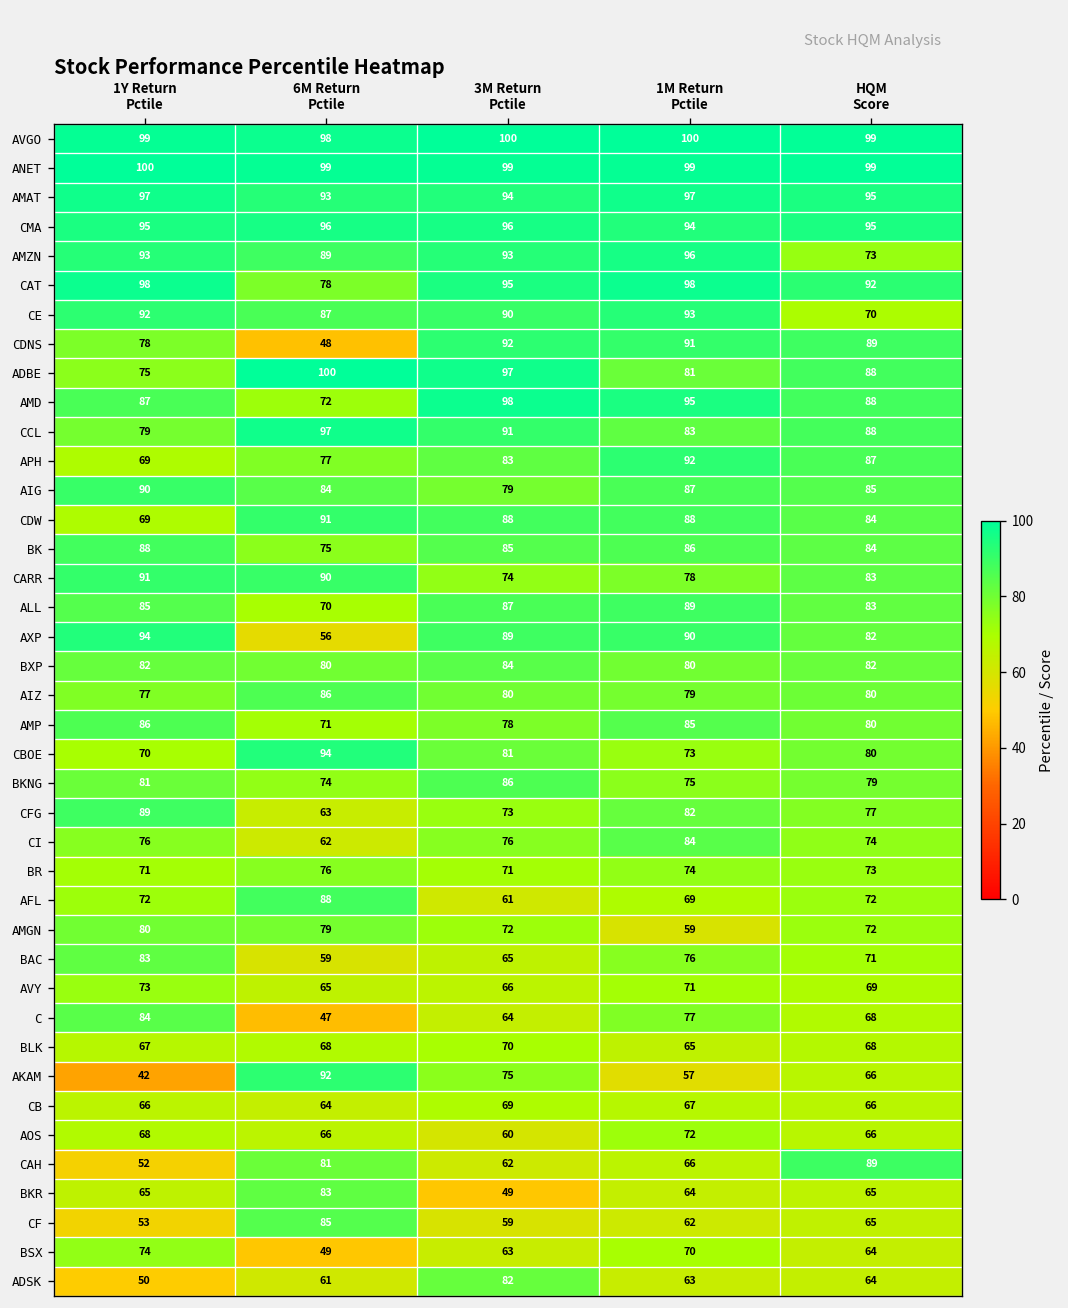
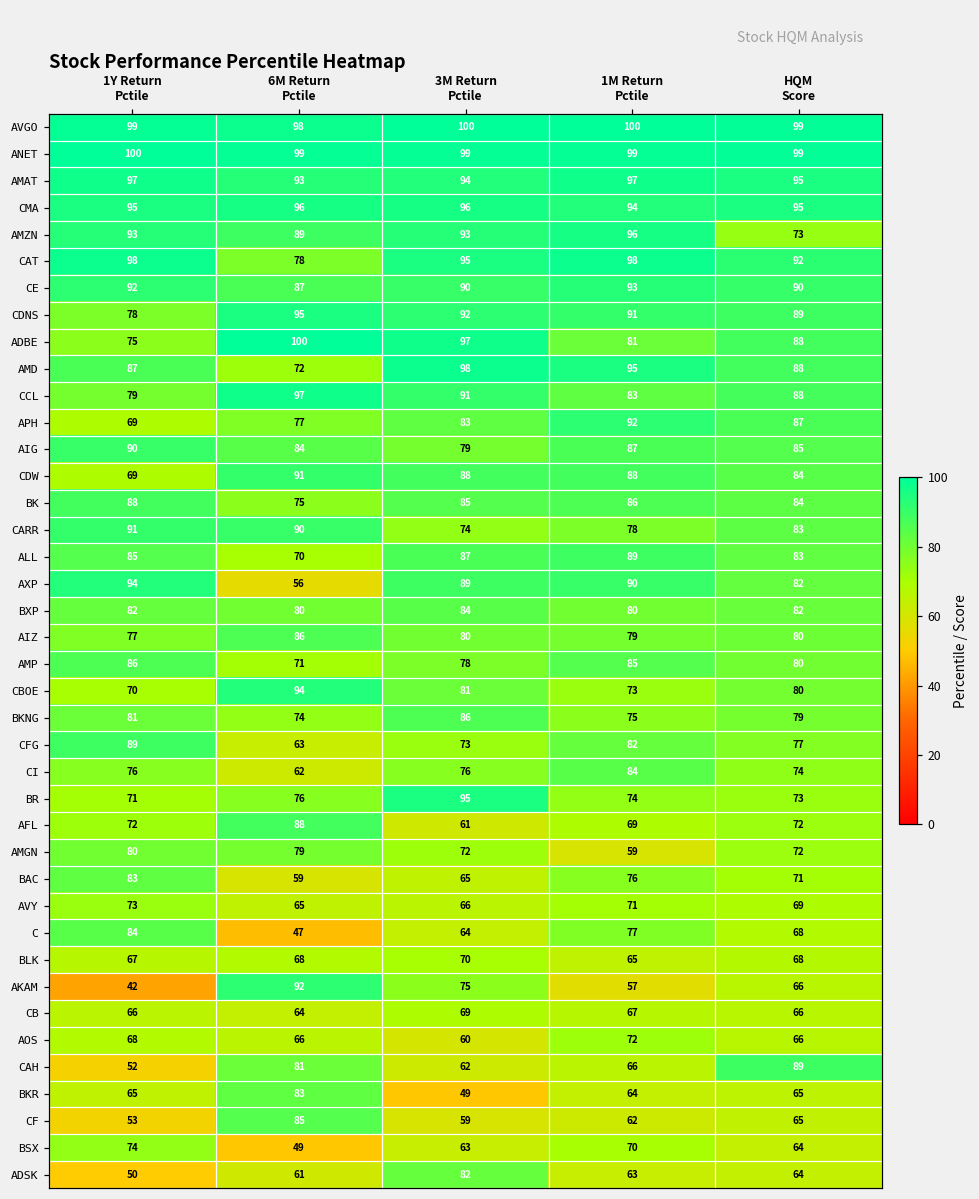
  {
    "AVGO": {
      "1Y Return Pctile": 99,
      "6M Return Pctile": 98,
      "3M Return Pctile": 100,
      "1M Return Pctile": 100,
      "HQM Score": 99
    },
    "ANET": {
      "1Y Return Pctile": 100,
      "6M Return Pctile": 99,
      "3M Return Pctile": 99,
      "1M Return Pctile": 99,
      "HQM Score": 99
    },
    "AMAT": {
      "1Y Return Pctile": 97,
      "6M Return Pctile": 93,
      "3M Return Pctile": 94,
      "1M Return Pctile": 97,
      "HQM Score": 95
    },
    "CMA": {
      "1Y Return Pctile": 95,
      "6M Return Pctile": 96,
      "3M Return Pctile": 96,
      "1M Return Pctile": 94,
      "HQM Score": 95
    },
    "AMZN": {
      "1Y Return Pctile": 93,
      "6M Return Pctile": 89,
      "3M Return Pctile": 93,
      "1M Return Pctile": 96,
      "HQM Score": 73
    },
    "CAT": {
      "1Y Return Pctile": 98,
      "6M Return Pctile": 78,
      "3M Return Pctile": 95,
      "1M Return Pctile": 98,
      "HQM Score": 92
    },
    "CE": {
      "1Y Return Pctile": 92,
      "6M Return Pctile": 87,
      "3M Return Pctile": 90,
      "1M Return Pctile": 93,
-     "HQM Score": 70
+     "HQM Score": 90
    },
    "CDNS": {
      "1Y Return Pctile": 78,
-     "6M Return Pctile": 48,
+     "6M Return Pctile": 95,
      "3M Return Pctile": 92,
      "1M Return Pctile": 91,
      "HQM Score": 89
    },
    "ADBE": {
      "1Y Return Pctile": 75,
      "6M Return Pctile": 100,
      "3M Return Pctile": 97,
      "1M Return Pctile": 81,
      "HQM Score": 88
    },
    "AMD": {
      "1Y Return Pctile": 87,
      "6M Return Pctile": 72,
      "3M Return Pctile": 98,
      "1M Return Pctile": 95,
      "HQM Score": 88
    },
    "CCL": {
      "1Y Return Pctile": 79,
      "6M Return Pctile": 97,
      "3M Return Pctile": 91,
      "1M Return Pctile": 83,
      "HQM Score": 88
    },
    "APH": {
      "1Y Return Pctile": 69,
      "6M Return Pctile": 77,
      "3M Return Pctile": 83,
      "1M Return Pctile": 92,
      "HQM Score": 87
    },
    "AIG": {
      "1Y Return Pctile": 90,
      "6M Return Pctile": 84,
      "3M Return Pctile": 79,
      "1M Return Pctile": 87,
      "HQM Score": 85
    },
    "CDW": {
      "1Y Return Pctile": 69,
      "6M Return Pctile": 91,
      "3M Return Pctile": 88,
      "1M Return Pctile": 88,
      "HQM Score": 84
    },
    "BK": {
      "1Y Return Pctile": 88,
      "6M Return Pctile": 75,
      "3M Return Pctile": 85,
      "1M Return Pctile": 86,
      "HQM Score": 84
    },
    "CARR": {
      "1Y Return Pctile": 91,
      "6M Return Pctile": 90,
      "3M Return Pctile": 74,
      "1M Return Pctile": 78,
      "HQM Score": 83
    },
    "ALL": {
      "1Y Return Pctile": 85,
      "6M Return Pctile": 70,
      "3M Return Pctile": 87,
      "1M Return Pctile": 89,
      "HQM Score": 83
    },
    "AXP": {
      "1Y Return Pctile": 94,
      "6M Return Pctile": 56,
      "3M Return Pctile": 89,
      "1M Return Pctile": 90,
      "HQM Score": 82
    },
    "BXP": {
      "1Y Return Pctile": 82,
      "6M Return Pctile": 80,
      "3M Return Pctile": 84,
      "1M Return Pctile": 80,
      "HQM Score": 82
    },
    "AIZ": {
      "1Y Return Pctile": 77,
      "6M Return Pctile": 86,
      "3M Return Pctile": 80,
      "1M Return Pctile": 79,
      "HQM Score": 80
    },
    "AMP": {
      "1Y Return Pctile": 86,
      "6M Return Pctile": 71,
      "3M Return Pctile": 78,
      "1M Return Pctile": 85,
      "HQM Score": 80
    },
    "CBOE": {
      "1Y Return Pctile": 70,
      "6M Return Pctile": 94,
      "3M Return Pctile": 81,
      "1M Return Pctile": 73,
      "HQM Score": 80
    },
    "BKNG": {
      "1Y Return Pctile": 81,
      "6M Return Pctile": 74,
      "3M Return Pctile": 86,
      "1M Return Pctile": 75,
      "HQM Score": 79
    },
    "CFG": {
      "1Y Return Pctile": 89,
      "6M Return Pctile": 63,
      "3M Return Pctile": 73,
      "1M Return Pctile": 82,
      "HQM Score": 77
    },
    "CI": {
      "1Y Return Pctile": 76,
      "6M Return Pctile": 62,
      "3M Return Pctile": 76,
      "1M Return Pctile": 84,
      "HQM Score": 74
    },
    "BR": {
      "1Y Return Pctile": 71,
      "6M Return Pctile": 76,
-     "3M Return Pctile": 71,
+     "3M Return Pctile": 95,
      "1M Return Pctile": 74,
      "HQM Score": 73
    },
    "AFL": {
      "1Y Return Pctile": 72,
      "6M Return Pctile": 88,
      "3M Return Pctile": 61,
      "1M Return Pctile": 69,
      "HQM Score": 72
    },
    "AMGN": {
      "1Y Return Pctile": 80,
      "6M Return Pctile": 79,
      "3M Return Pctile": 72,
      "1M Return Pctile": 59,
      "HQM Score": 72
    },
    "BAC": {
      "1Y Return Pctile": 83,
      "6M Return Pctile": 59,
      "3M Return Pctile": 65,
      "1M Return Pctile": 76,
      "HQM Score": 71
    },
    "AVY": {
      "1Y Return Pctile": 73,
      "6M Return Pctile": 65,
      "3M Return Pctile": 66,
      "1M Return Pctile": 71,
      "HQM Score": 69
    },
    "C": {
      "1Y Return Pctile": 84,
      "6M Return Pctile": 47,
      "3M Return Pctile": 64,
      "1M Return Pctile": 77,
      "HQM Score": 68
    },
    "BLK": {
      "1Y Return Pctile": 67,
      "6M Return Pctile": 68,
      "3M Return Pctile": 70,
      "1M Return Pctile": 65,
      "HQM Score": 68
    },
    "AKAM": {
      "1Y Return Pctile": 42,
      "6M Return Pctile": 92,
      "3M Return Pctile": 75,
      "1M Return Pctile": 57,
      "HQM Score": 66
    },
    "CB": {
      "1Y Return Pctile": 66,
      "6M Return Pctile": 64,
      "3M Return Pctile": 69,
      "1M Return Pctile": 67,
      "HQM Score": 66
    },
    "AOS": {
      "1Y Return Pctile": 68,
      "6M Return Pctile": 66,
      "3M Return Pctile": 60,
      "1M Return Pctile": 72,
      "HQM Score": 66
    },
    "CAH": {
      "1Y Return Pctile": 52,
      "6M Return Pctile": 81,
      "3M Return Pctile": 62,
      "1M Return Pctile": 66,
      "HQM Score": 89
    },
    "BKR": {
      "1Y Return Pctile": 65,
      "6M Return Pctile": 83,
      "3M Return Pctile": 49,
      "1M Return Pctile": 64,
      "HQM Score": 65
    },
    "CF": {
      "1Y Return Pctile": 53,
      "6M Return Pctile": 85,
      "3M Return Pctile": 59,
      "1M Return Pctile": 62,
      "HQM Score": 65
    },
    "BSX": {
      "1Y Return Pctile": 74,
      "6M Return Pctile": 49,
      "3M Return Pctile": 63,
      "1M Return Pctile": 70,
      "HQM Score": 64
    },
    "ADSK": {
      "1Y Return Pctile": 50,
      "6M Return Pctile": 61,
      "3M Return Pctile": 82,
      "1M Return Pctile": 63,
      "HQM Score": 64
    }
  }
